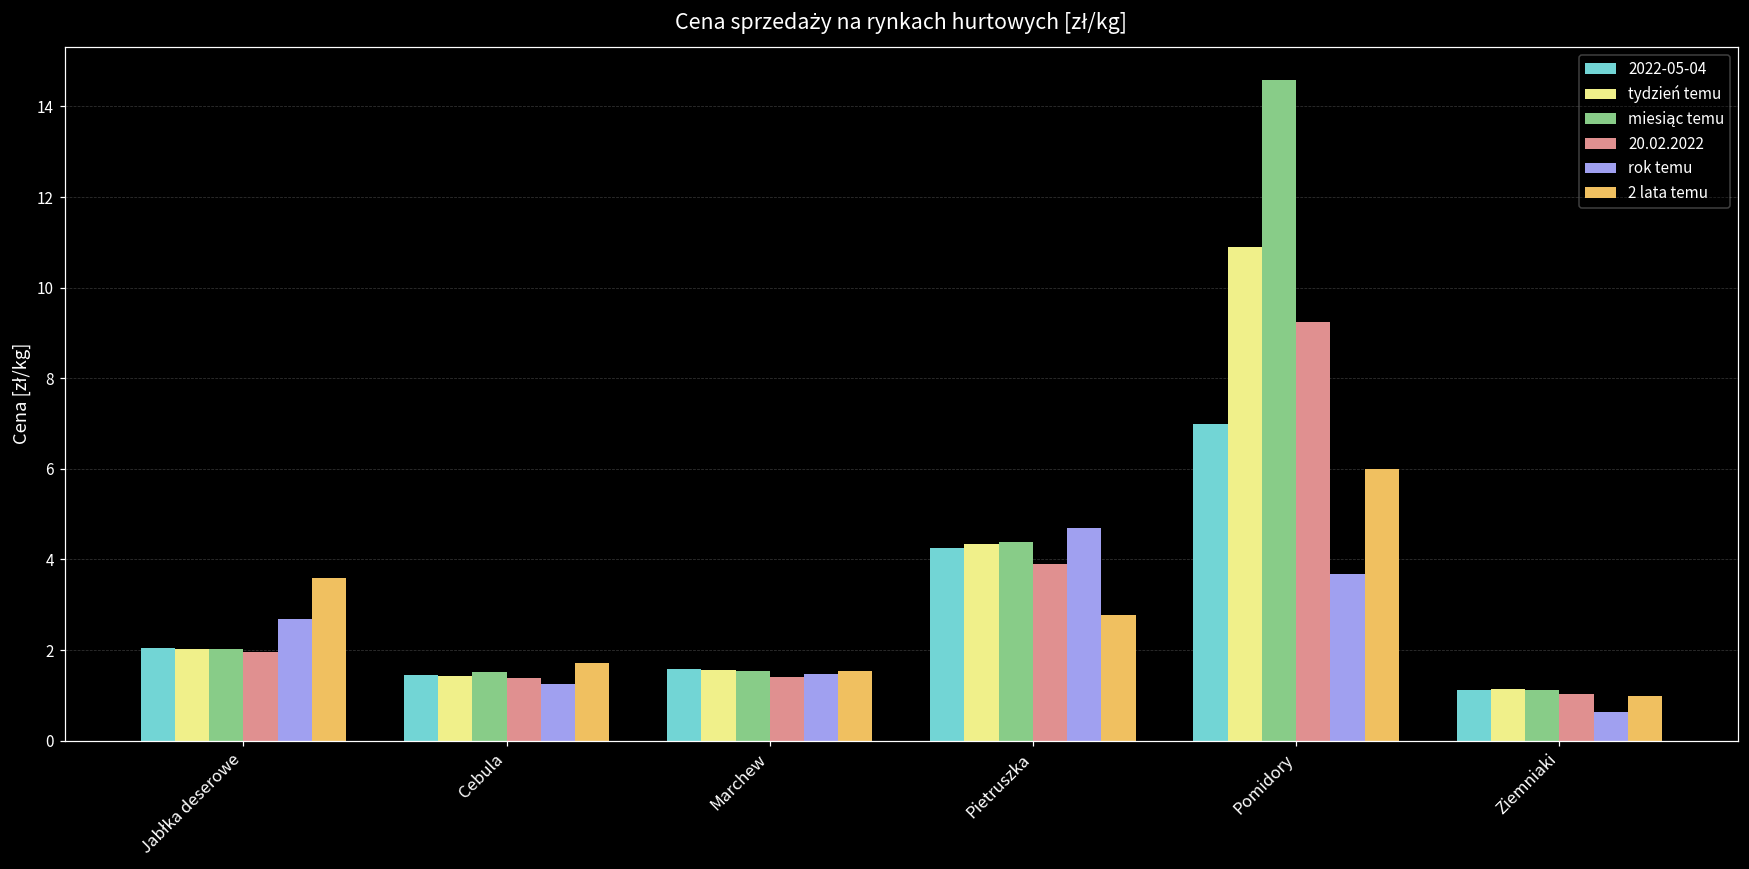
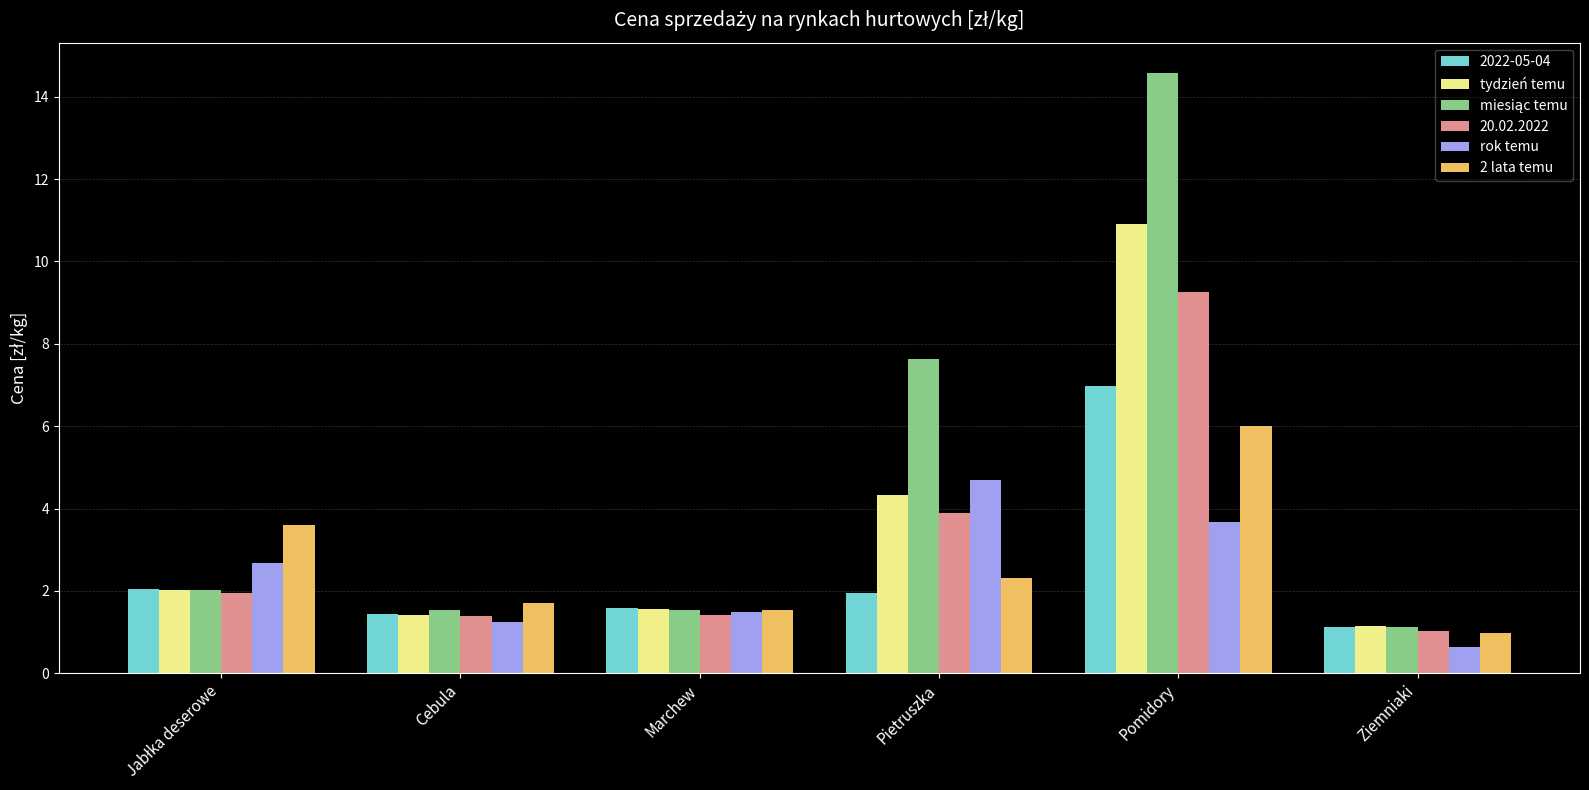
  {
    "2022-05-04": {
      "Jabłka deserowe": 2.0,
      "Cebula": 1.5,
      "Marchew": 1.6,
-     "Pietruszka": 4.3,
+     "Pietruszka": 2.0,
      "Pomidory": 7.0,
      "Ziemniaki": 1.1
    },
    "tydzień temu": {
      "Jabłka deserowe": 2.0,
      "Cebula": 1.4,
      "Marchew": 1.6,
      "Pietruszka": 4.3,
      "Pomidory": 10.9,
      "Ziemniaki": 1.1
    },
    "miesiąc temu": {
      "Jabłka deserowe": 2.0,
      "Cebula": 1.5,
      "Marchew": 1.5,
-     "Pietruszka": 4.4,
+     "Pietruszka": 7.6,
      "Pomidory": 14.6,
      "Ziemniaki": 1.1
    },
    "20.02.2022": {
      "Jabłka deserowe": 1.9,
      "Cebula": 1.4,
      "Marchew": 1.4,
      "Pietruszka": 3.9,
      "Pomidory": 9.3,
      "Ziemniaki": 1.0
    },
    "rok temu": {
      "Jabłka deserowe": 2.7,
      "Cebula": 1.3,
      "Marchew": 1.5,
      "Pietruszka": 4.7,
      "Pomidory": 3.7,
      "Ziemniaki": 0.6
    },
    "2 lata temu": {
      "Jabłka deserowe": 3.6,
      "Cebula": 1.7,
      "Marchew": 1.5,
-     "Pietruszka": 2.8,
+     "Pietruszka": 2.3,
      "Pomidory": 6.0,
      "Ziemniaki": 1.0
    }
  }
